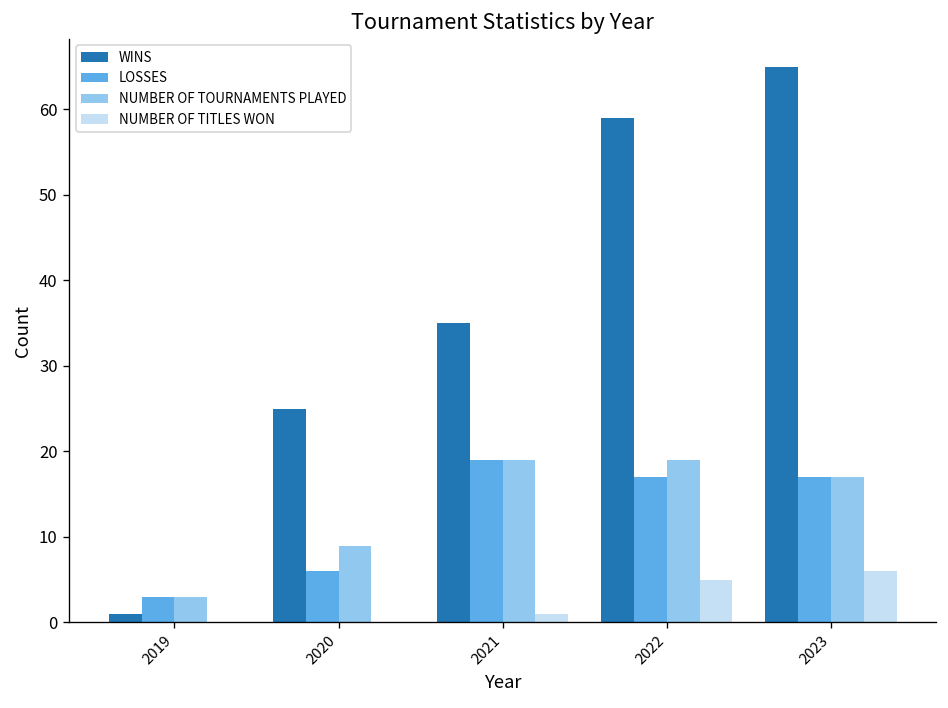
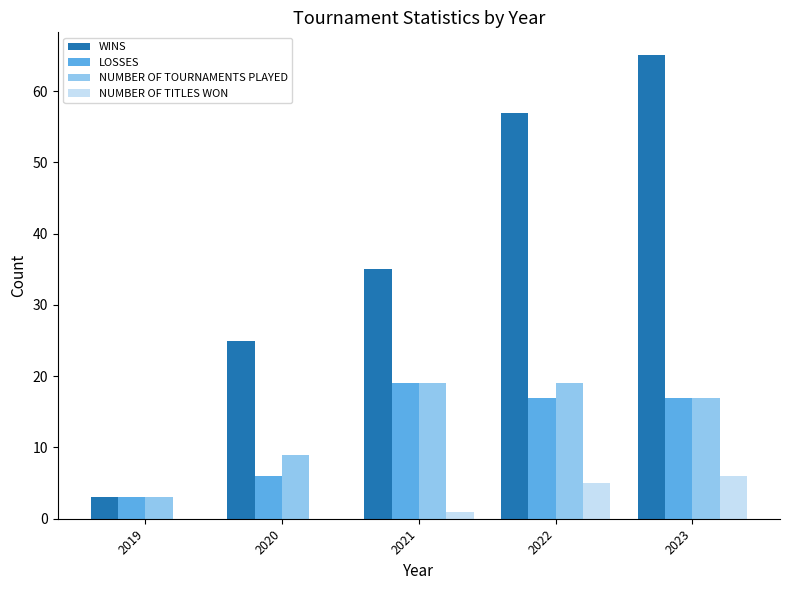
  {
    "WINS": {
-     "2019": 1,
+     "2019": 3,
      "2020": 25,
      "2021": 35,
-     "2022": 59,
+     "2022": 57,
      "2023": 65
    },
    "LOSSES": {
      "2019": 3,
      "2020": 6,
      "2021": 19,
      "2022": 17,
      "2023": 17
    }
  }
